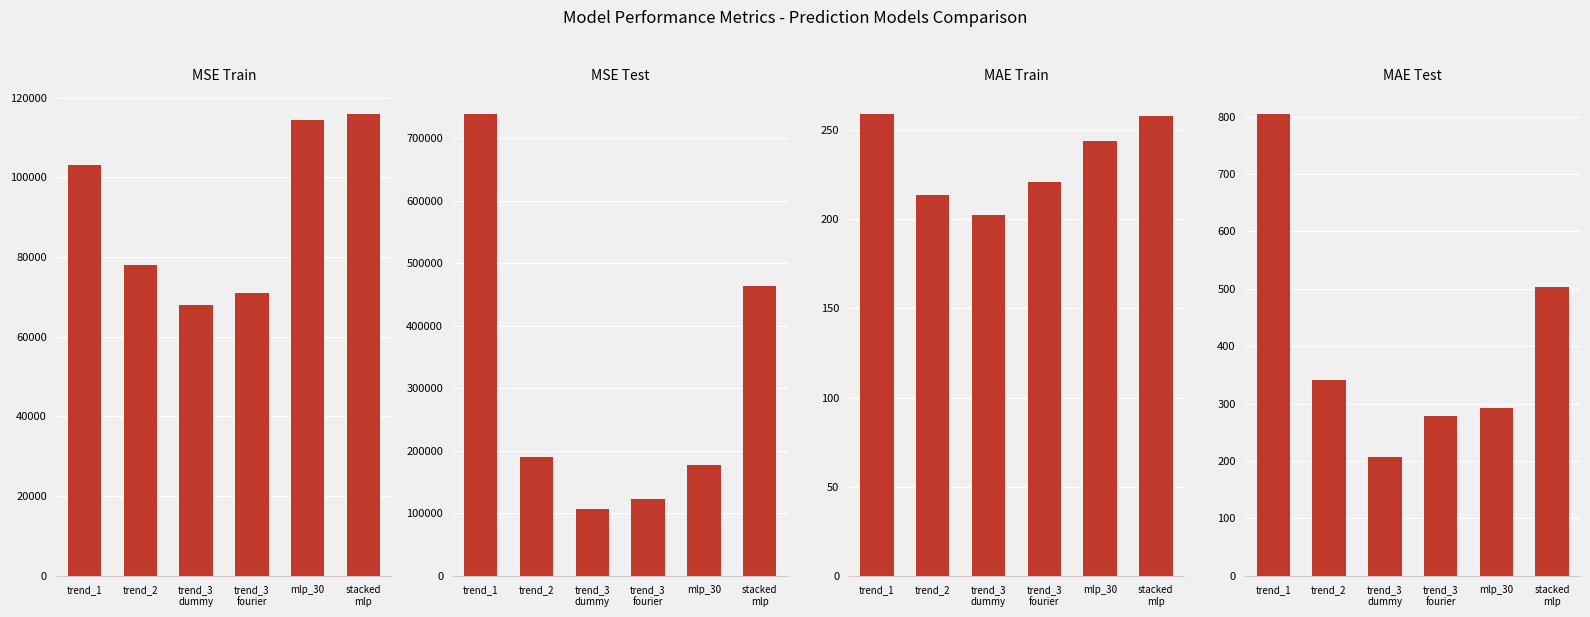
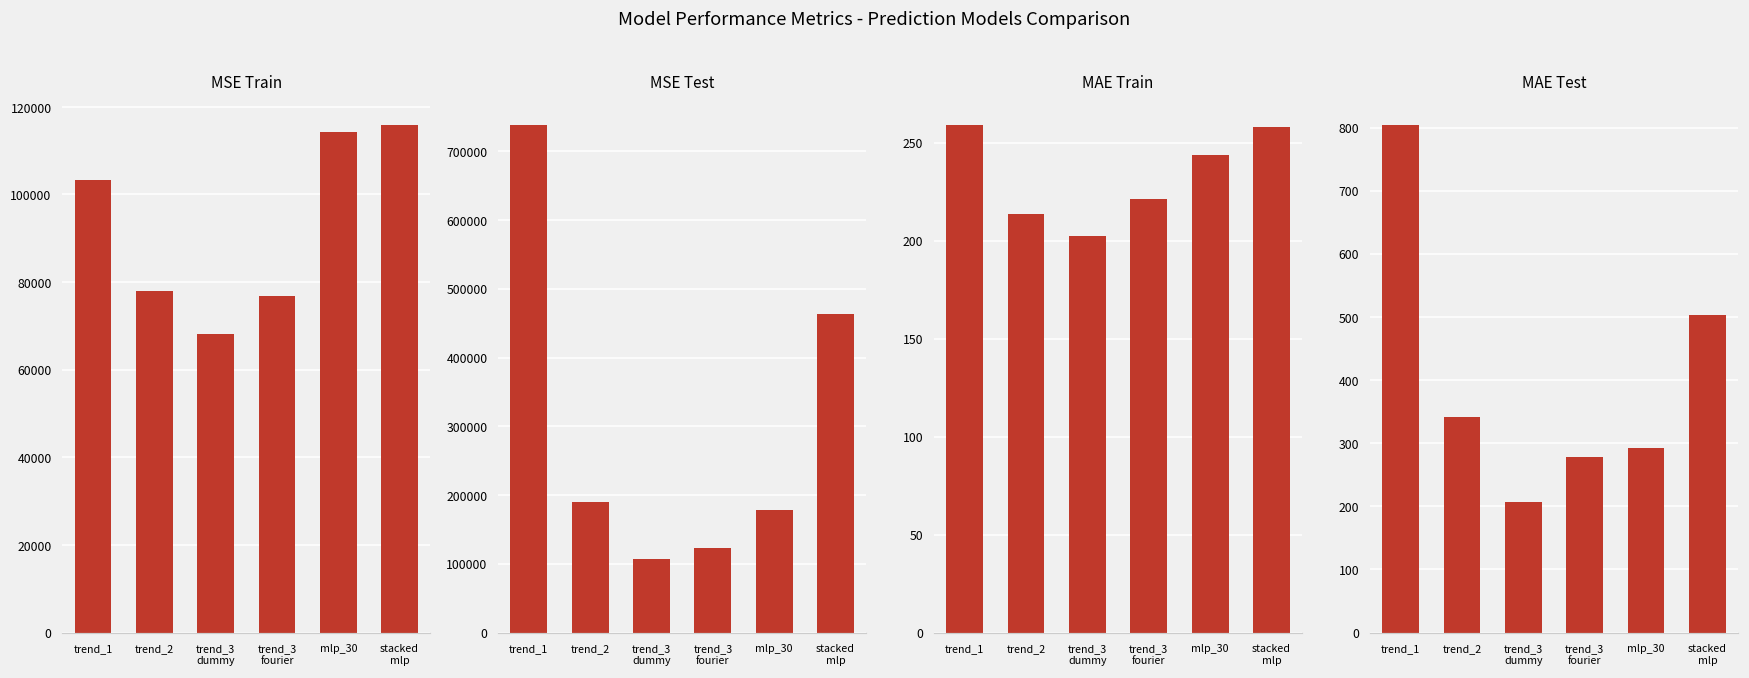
  {
    "MSE Train": {
      "trend_1": 103000,
      "trend_2": 78000,
      "trend_3 dummy": 68000,
-     "trend_3 fourier": 71000,
+     "trend_3 fourier": 77000,
      "mlp_30": 114000,
      "stacked mlp": 116000
    },
    "MSE Test": {
      "trend_1": 740000,
      "trend_2": 190000,
      "trend_3 dummy": 110000,
      "trend_3 fourier": 120000,
      "mlp_30": 180000,
      "stacked mlp": 460000
    },
    "MAE Train": {
      "trend_1": 259,
      "trend_2": 213,
      "trend_3 dummy": 202,
      "trend_3 fourier": 221,
      "mlp_30": 244,
      "stacked mlp": 258
    },
    "MAE Test": {
      "trend_1": 800,
      "trend_2": 340,
      "trend_3 dummy": 210,
      "trend_3 fourier": 280,
      "mlp_30": 290,
      "stacked mlp": 500
    }
  }
